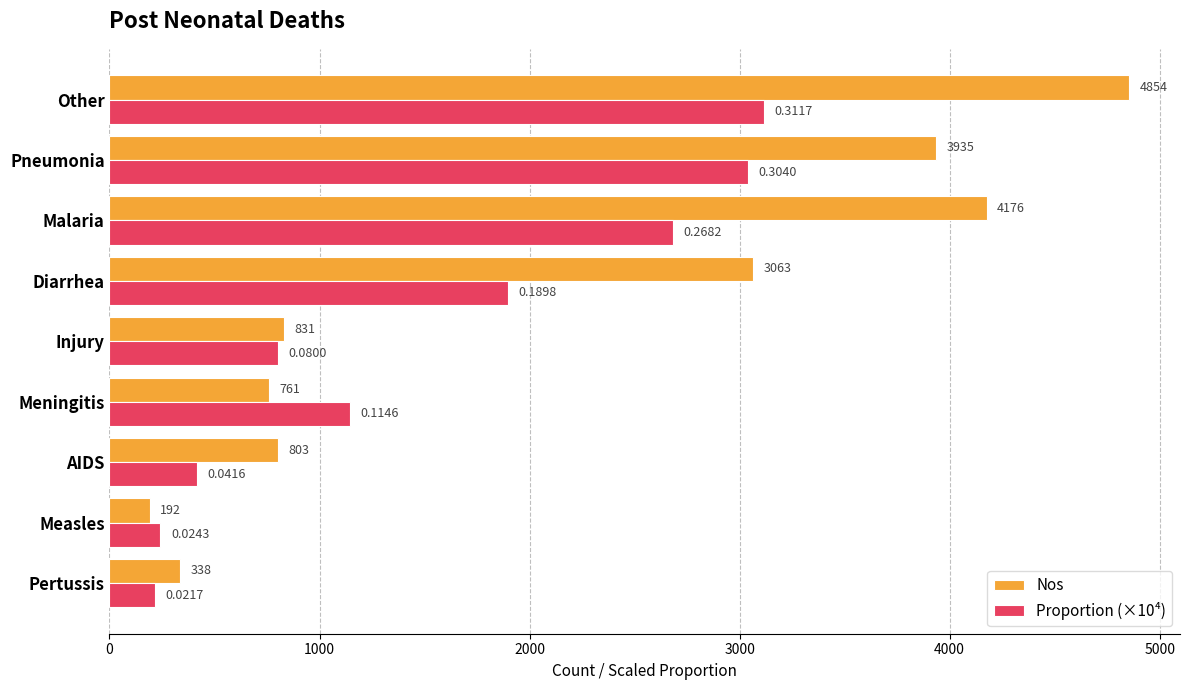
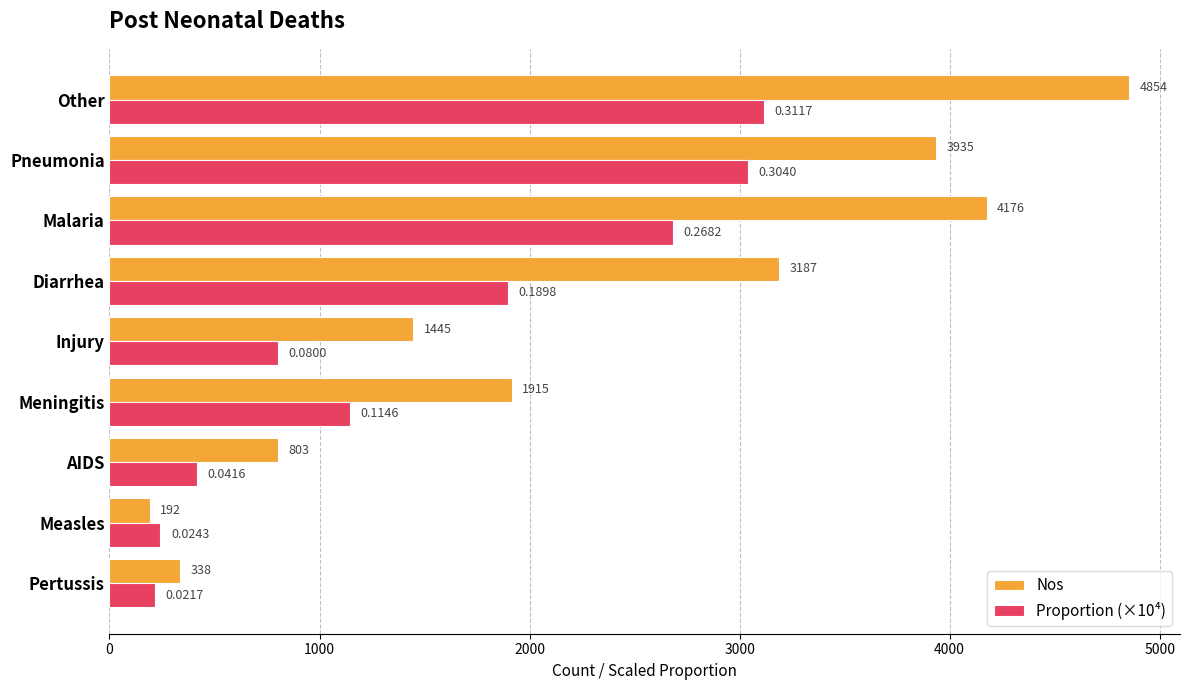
  {
    "Nos": {
      "Other": 4854,
      "Pneumonia": 3935,
      "Malaria": 4176,
-     "Diarrhea": 3063,
-     "Injury": 831,
-     "Meningitis": 761,
+     "Diarrhea": 3187,
+     "Injury": 1445,
+     "Meningitis": 1915,
      "AIDS": 803,
      "Measles": 192,
      "Pertussis": 338
    }
  }
